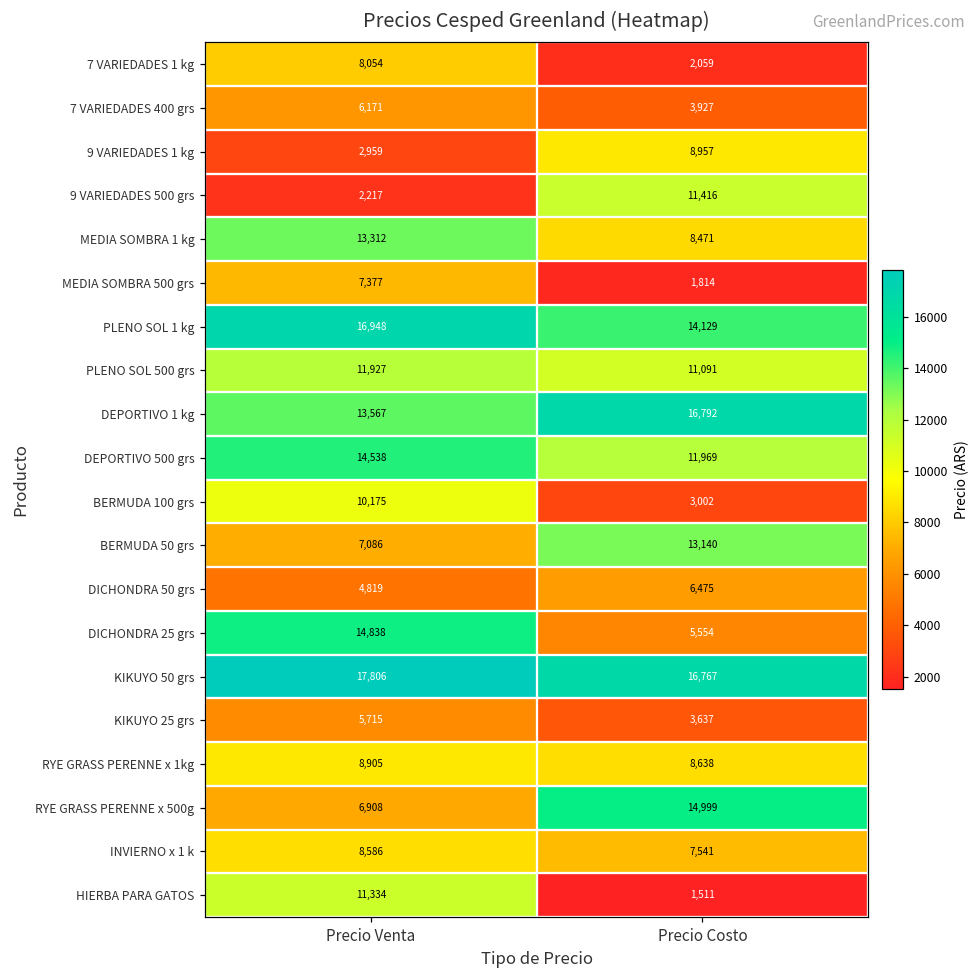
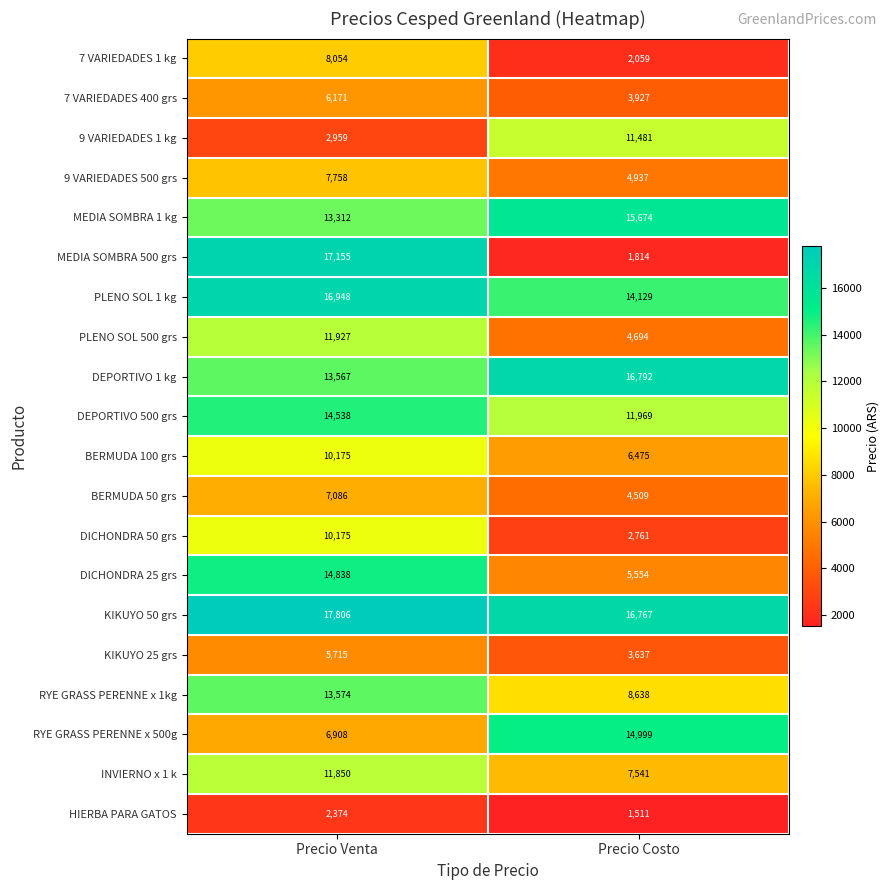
  {
    "7 VARIEDADES 1 kg": {
      "Precio Venta": "8,054",
      "Precio Costo": "2,059"
    },
    "7 VARIEDADES 400 grs": {
      "Precio Venta": "6,171",
      "Precio Costo": "3,927"
    },
    "9 VARIEDADES 1 kg": {
      "Precio Venta": "2,959",
-     "Precio Costo": "8,957"
+     "Precio Costo": "11,481"
    },
    "9 VARIEDADES 500 grs": {
-     "Precio Venta": "2,217",
-     "Precio Costo": "11,416"
+     "Precio Venta": "7,758",
+     "Precio Costo": "4,937"
    },
    "MEDIA SOMBRA 1 kg": {
      "Precio Venta": "13,312",
-     "Precio Costo": "8,471"
+     "Precio Costo": "15,674"
    },
    "MEDIA SOMBRA 500 grs": {
-     "Precio Venta": "7,377",
+     "Precio Venta": "17,155",
      "Precio Costo": "1,814"
    },
    "PLENO SOL 1 kg": {
      "Precio Venta": "16,948",
      "Precio Costo": "14,129"
    },
    "PLENO SOL 500 grs": {
      "Precio Venta": "11,927",
-     "Precio Costo": "11,091"
+     "Precio Costo": "4,694"
    },
    "DEPORTIVO 1 kg": {
      "Precio Venta": "13,567",
      "Precio Costo": "16,792"
    },
    "DEPORTIVO 500 grs": {
      "Precio Venta": "14,538",
      "Precio Costo": "11,969"
    },
    "BERMUDA 100 grs": {
      "Precio Venta": "10,175",
-     "Precio Costo": "3,002"
+     "Precio Costo": "6,475"
    },
    "BERMUDA 50 grs": {
      "Precio Venta": "7,086",
-     "Precio Costo": "13,140"
+     "Precio Costo": "4,509"
    },
    "DICHONDRA 50 grs": {
-     "Precio Venta": "4,819",
-     "Precio Costo": "6,475"
+     "Precio Venta": "10,175",
+     "Precio Costo": "2,761"
    },
    "DICHONDRA 25 grs": {
      "Precio Venta": "14,838",
      "Precio Costo": "5,554"
    },
    "KIKUYO 50 grs": {
      "Precio Venta": "17,806",
      "Precio Costo": "16,767"
    },
    "KIKUYO 25 grs": {
      "Precio Venta": "5,715",
      "Precio Costo": "3,637"
    },
    "RYE GRASS PERENNE x 1kg": {
-     "Precio Venta": "8,905",
+     "Precio Venta": "13,574",
      "Precio Costo": "8,638"
    },
    "RYE GRASS PERENNE x 500g": {
      "Precio Venta": "6,908",
      "Precio Costo": "14,999"
    },
    "INVIERNO x 1 k": {
-     "Precio Venta": "8,586",
+     "Precio Venta": "11,850",
      "Precio Costo": "7,541"
    },
    "HIERBA PARA GATOS": {
-     "Precio Venta": "11,334",
+     "Precio Venta": "2,374",
      "Precio Costo": "1,511"
    }
  }
